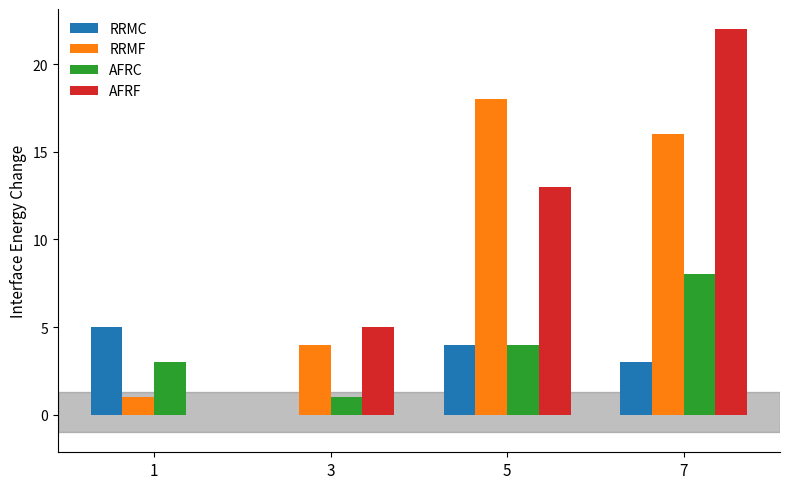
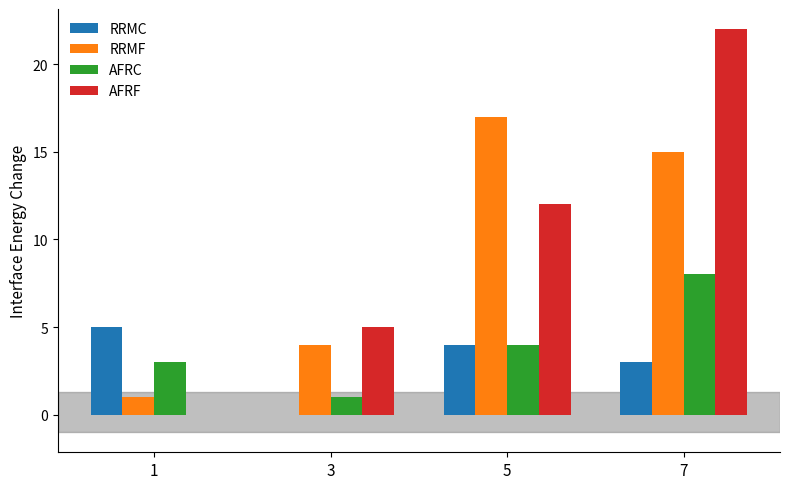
  {
    "RRMC": {
      "1": 5,
      "3": 0,
      "5": 4,
      "7": 3
    },
    "RRMF": {
      "1": 1,
      "3": 4,
-     "5": 18,
-     "7": 16
+     "5": 17,
+     "7": 15
    },
    "AFRC": {
      "1": 3,
      "3": 1,
      "5": 4,
      "7": 8
    },
    "AFRF": {
      "1": 0,
      "3": 5,
-     "5": 13,
+     "5": 12,
      "7": 22
    }
  }
